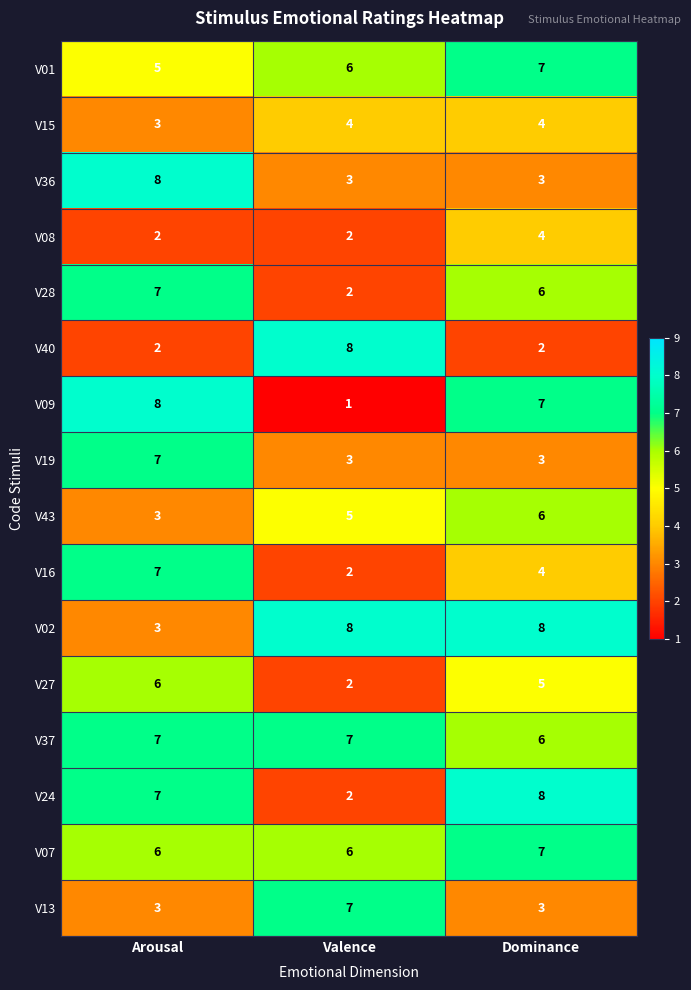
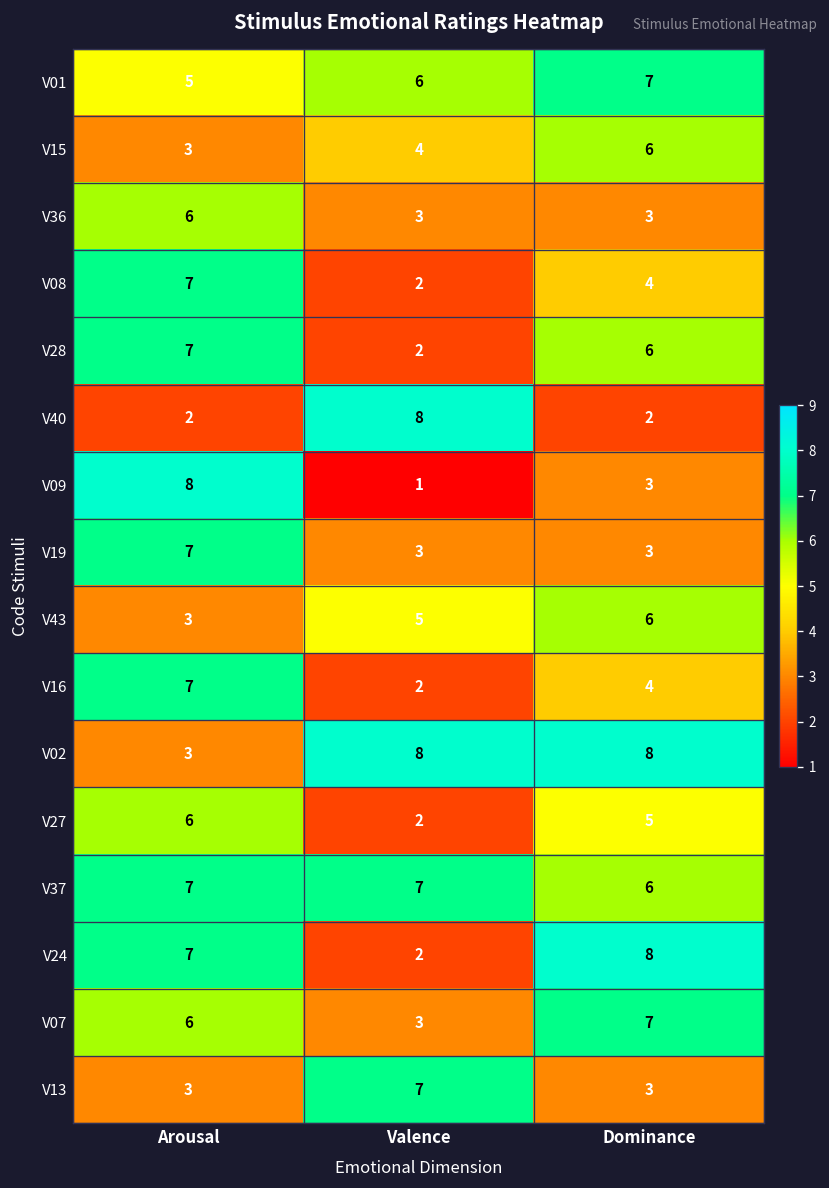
  {
    "V01": {
      "Arousal": 5,
      "Valence": 6,
      "Dominance": 7
    },
    "V15": {
      "Arousal": 3,
      "Valence": 4,
-     "Dominance": 4
+     "Dominance": 6
    },
    "V36": {
-     "Arousal": 8,
+     "Arousal": 6,
      "Valence": 3,
      "Dominance": 3
    },
    "V08": {
-     "Arousal": 2,
+     "Arousal": 7,
      "Valence": 2,
      "Dominance": 4
    },
    "V28": {
      "Arousal": 7,
      "Valence": 2,
      "Dominance": 6
    },
    "V40": {
      "Arousal": 2,
      "Valence": 8,
      "Dominance": 2
    },
    "V09": {
      "Arousal": 8,
      "Valence": 1,
-     "Dominance": 7
+     "Dominance": 3
    },
    "V19": {
      "Arousal": 7,
      "Valence": 3,
      "Dominance": 3
    },
    "V43": {
      "Arousal": 3,
      "Valence": 5,
      "Dominance": 6
    },
    "V16": {
      "Arousal": 7,
      "Valence": 2,
      "Dominance": 4
    },
    "V02": {
      "Arousal": 3,
      "Valence": 8,
      "Dominance": 8
    },
    "V27": {
      "Arousal": 6,
      "Valence": 2,
      "Dominance": 5
    },
    "V37": {
      "Arousal": 7,
      "Valence": 7,
      "Dominance": 6
    },
    "V24": {
      "Arousal": 7,
      "Valence": 2,
      "Dominance": 8
    },
    "V07": {
      "Arousal": 6,
-     "Valence": 6,
+     "Valence": 3,
      "Dominance": 7
    },
    "V13": {
      "Arousal": 3,
      "Valence": 7,
      "Dominance": 3
    }
  }
